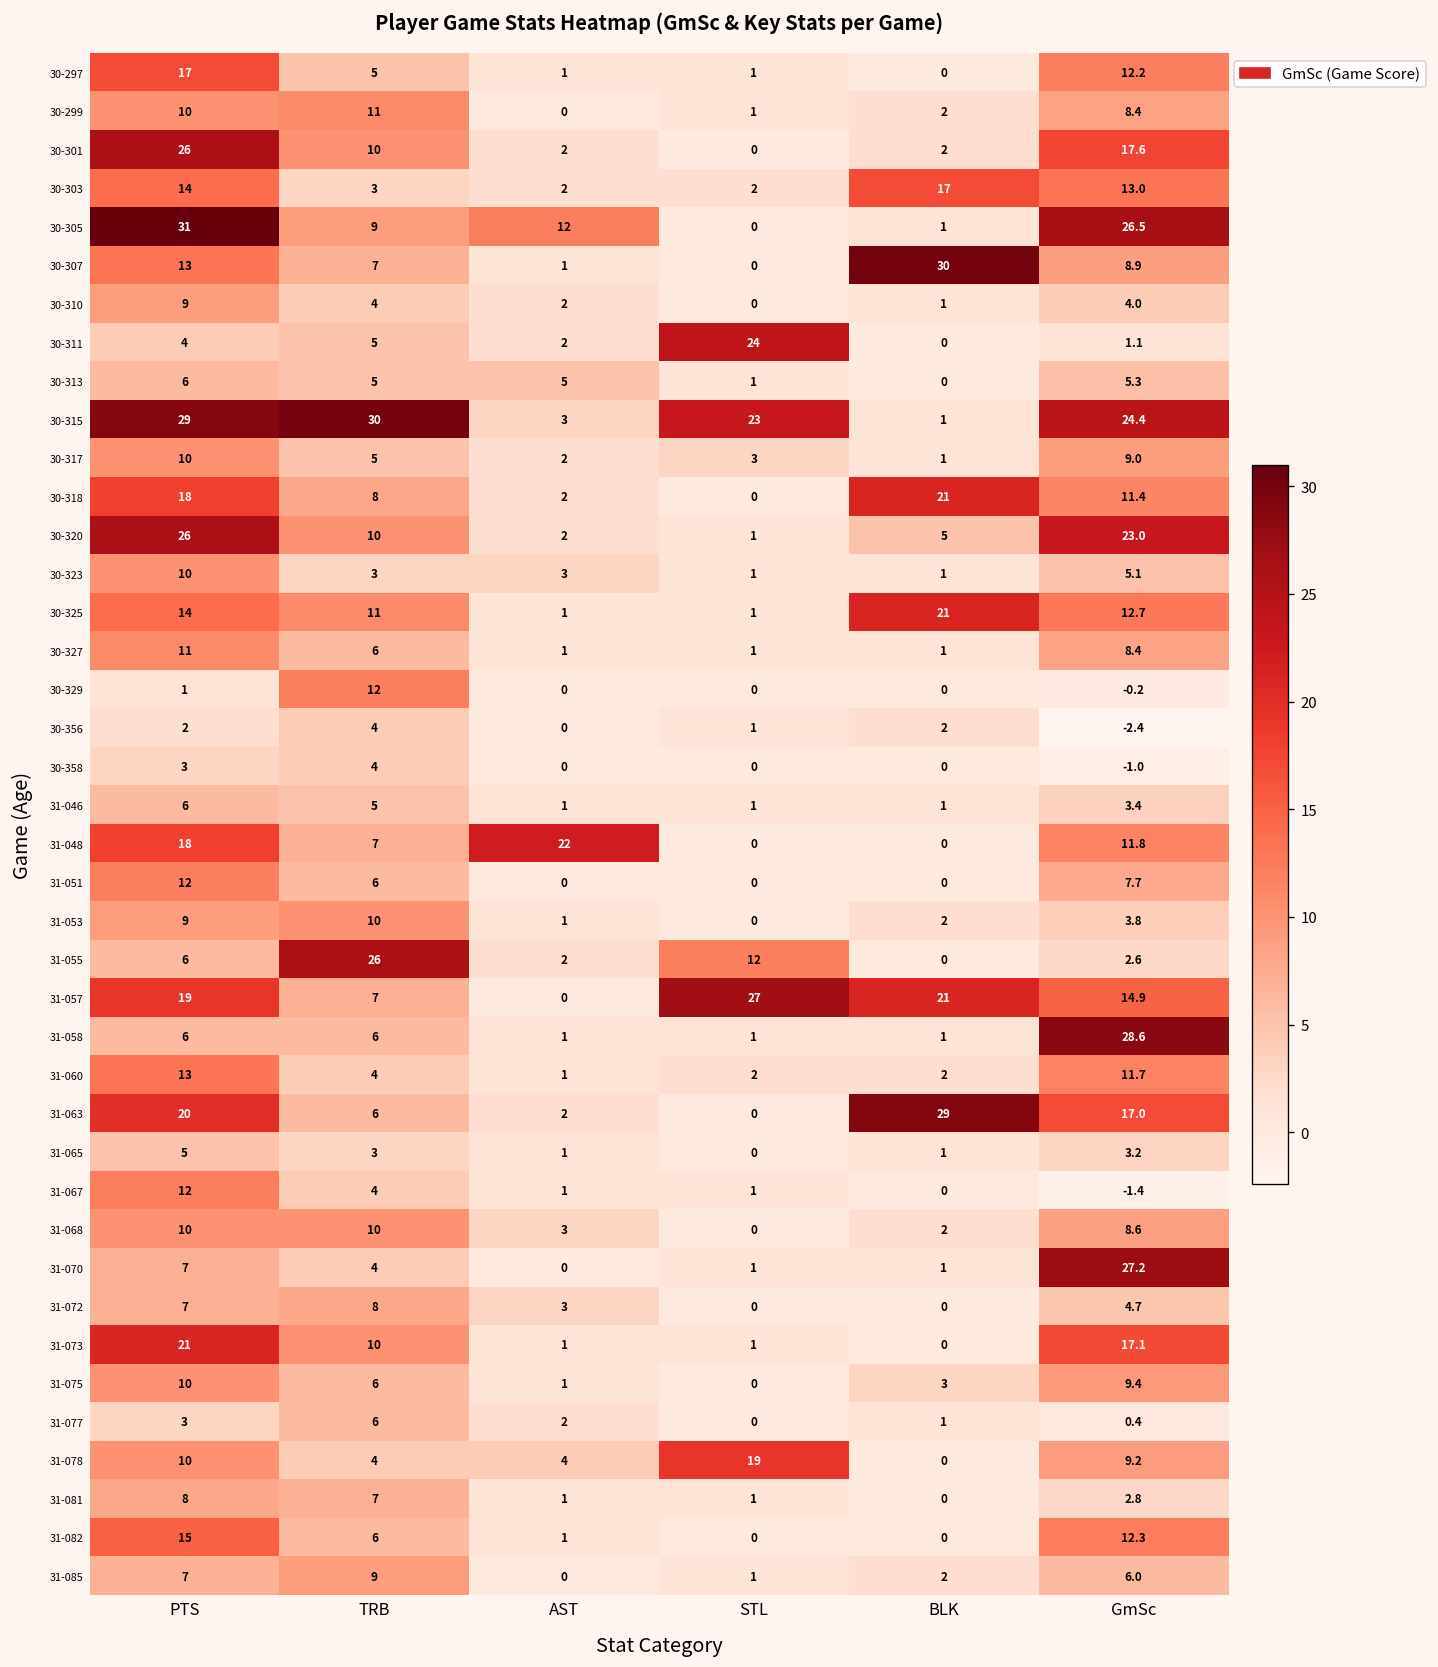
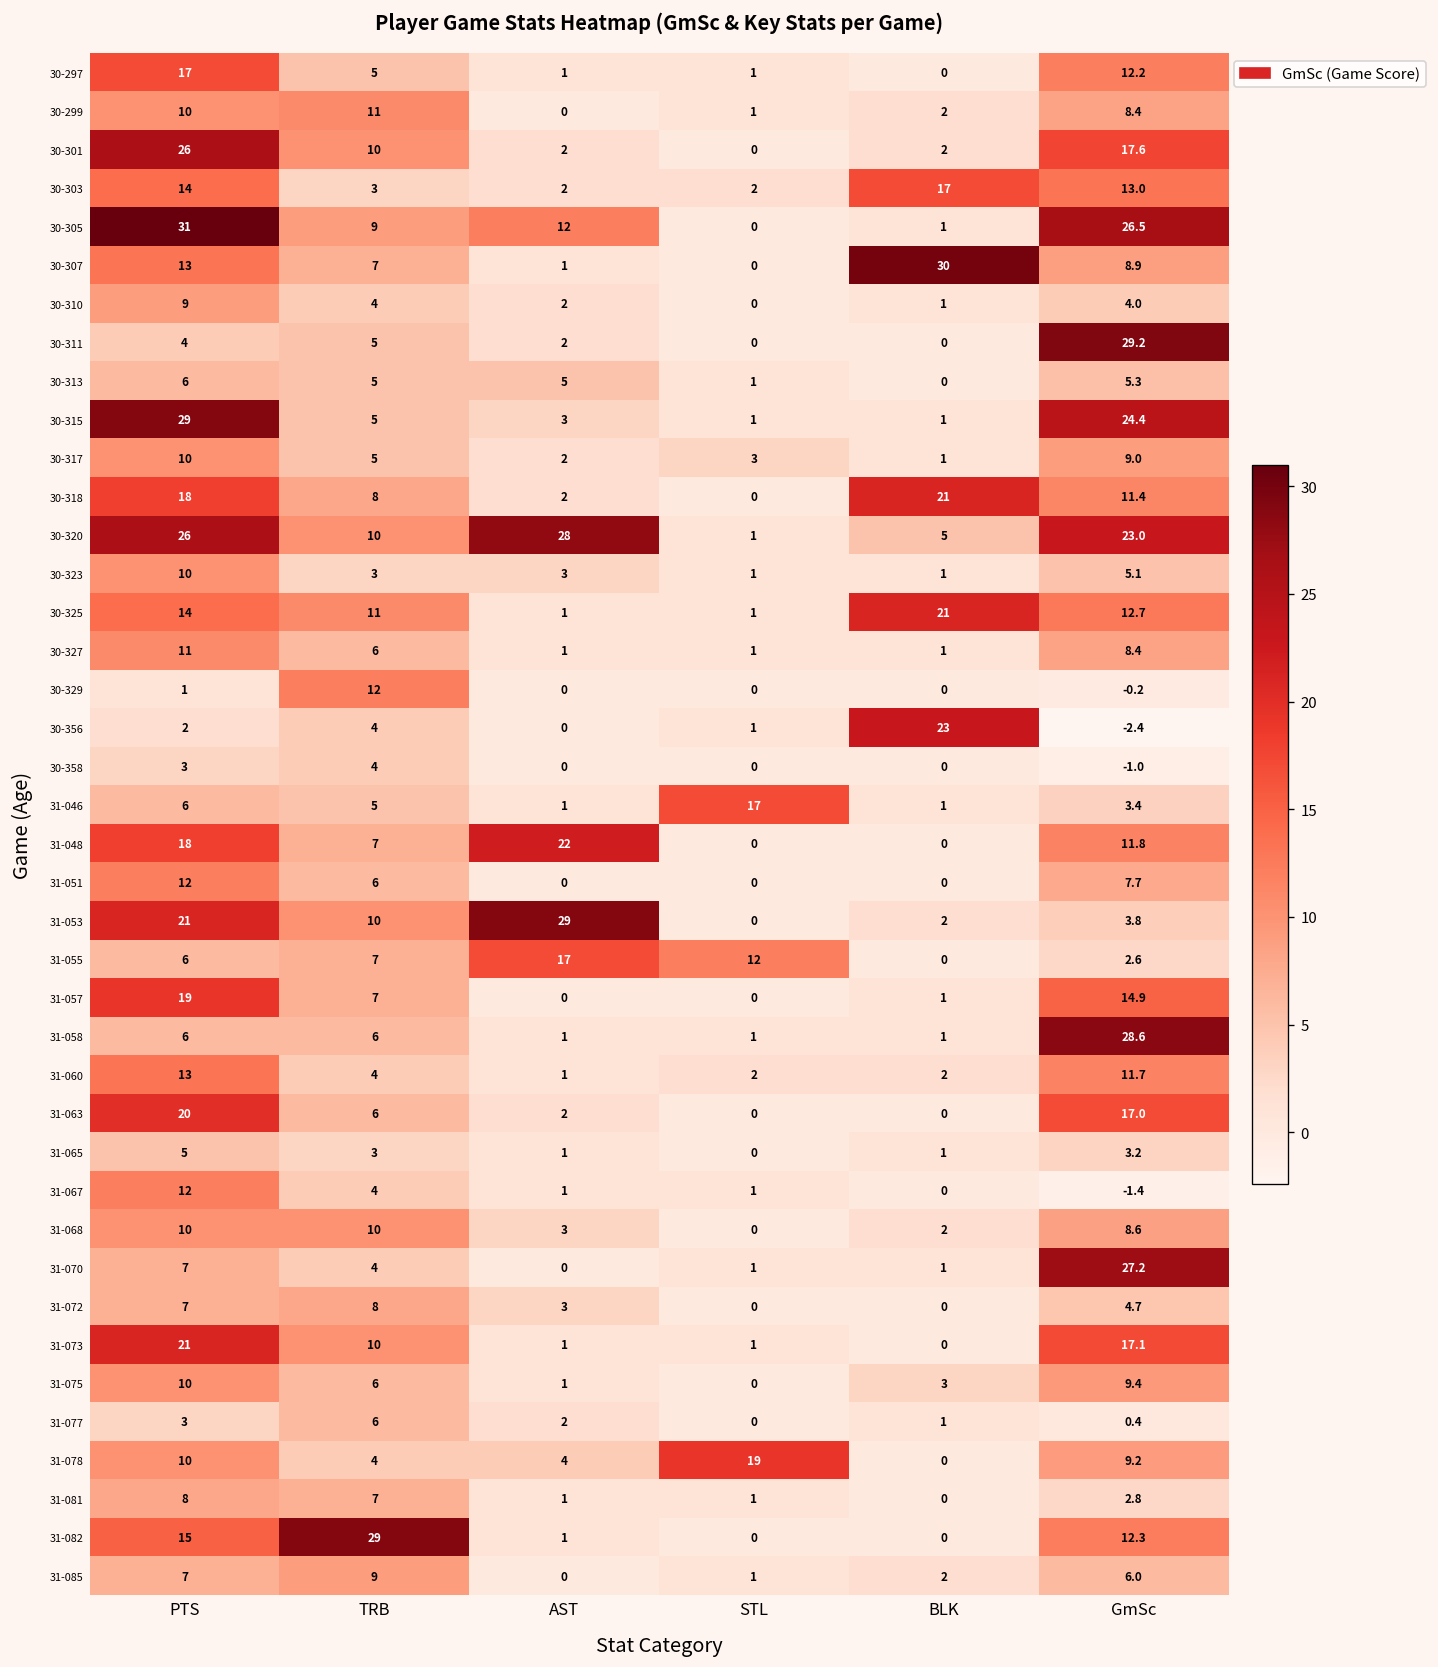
  {
    "30-311": {
      "PTS": 4,
      "TRB": 5,
      "AST": 2,
-     "STL": 24,
+     "STL": 0,
      "BLK": 0,
-     "GmSc": 1.1
+     "GmSc": 29.2
    },
    "30-315": {
      "PTS": 29,
-     "TRB": 30,
+     "TRB": 5,
      "AST": 3,
-     "STL": 23,
+     "STL": 1,
      "BLK": 1,
      "GmSc": 24.4
    },
    "30-320": {
      "PTS": 26,
      "TRB": 10,
-     "AST": 2,
+     "AST": 28,
      "STL": 1,
      "BLK": 5,
      "GmSc": 23.0
    },
    "30-356": {
      "PTS": 2,
      "TRB": 4,
      "AST": 0,
      "STL": 1,
-     "BLK": 2,
+     "BLK": 23,
      "GmSc": -2.4
    },
    "31-046": {
      "PTS": 6,
      "TRB": 5,
      "AST": 1,
-     "STL": 1,
+     "STL": 17,
      "BLK": 1,
      "GmSc": 3.4
    },
    "31-053": {
-     "PTS": 9,
+     "PTS": 21,
      "TRB": 10,
-     "AST": 1,
+     "AST": 29,
      "STL": 0,
      "BLK": 2,
      "GmSc": 3.8
    },
    "31-055": {
      "PTS": 6,
-     "TRB": 26,
-     "AST": 2,
+     "TRB": 7,
+     "AST": 17,
      "STL": 12,
      "BLK": 0,
      "GmSc": 2.6
    },
    "31-057": {
      "PTS": 19,
      "TRB": 7,
      "AST": 0,
-     "STL": 27,
-     "BLK": 21,
+     "STL": 0,
+     "BLK": 1,
      "GmSc": 14.9
    },
    "31-063": {
      "PTS": 20,
      "TRB": 6,
      "AST": 2,
      "STL": 0,
-     "BLK": 29,
+     "BLK": 0,
      "GmSc": 17.0
    },
    "31-082": {
      "PTS": 15,
-     "TRB": 6,
+     "TRB": 29,
      "AST": 1,
      "STL": 0,
      "BLK": 0,
      "GmSc": 12.3
    }
  }
